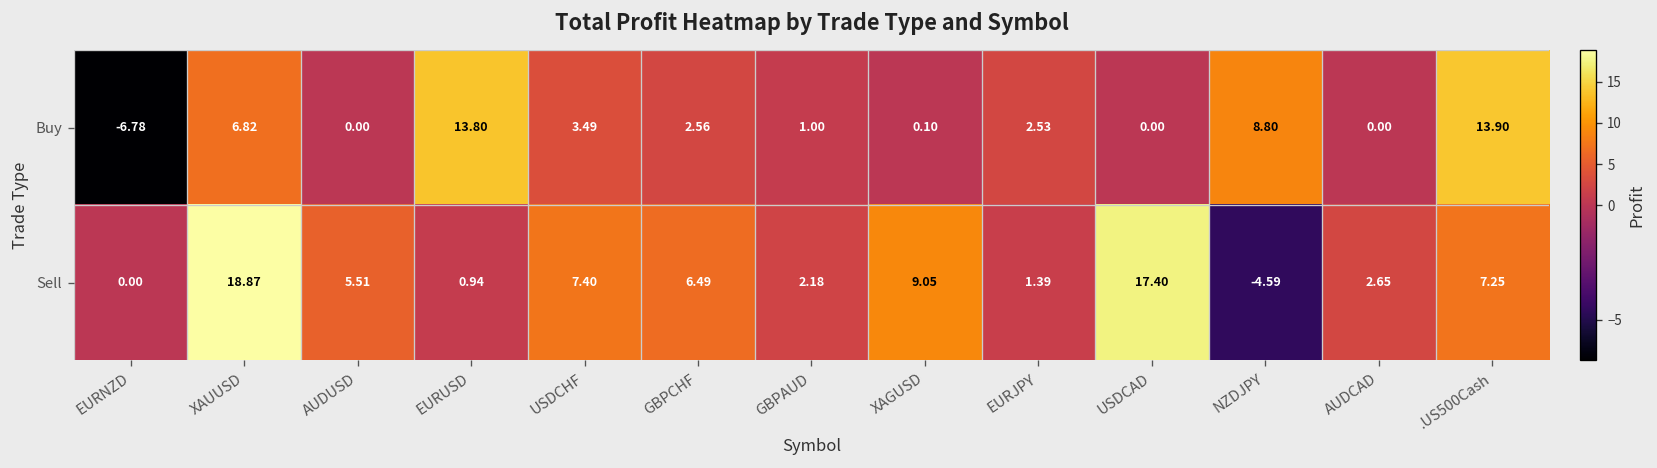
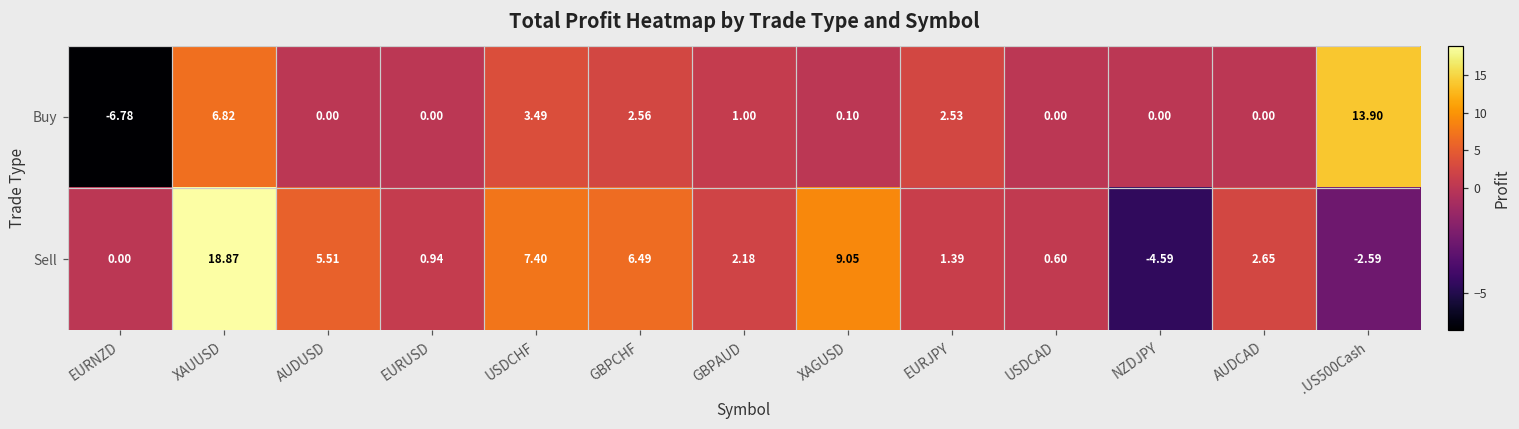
  {
    "Buy": {
      "EURNZD": -6.78,
      "XAUUSD": 6.82,
      "AUDUSD": 0.00,
-     "EURUSD": 13.80,
+     "EURUSD": 0.00,
      "USDCHF": 3.49,
      "GBPCHF": 2.56,
      "GBPAUD": 1.00,
      "XAGUSD": 0.10,
      "EURJPY": 2.53,
      "USDCAD": 0.00,
-     "NZDJPY": 8.80,
+     "NZDJPY": 0.00,
      "AUDCAD": 0.00,
      ".US500Cash": 13.90
    },
    "Sell": {
      "EURNZD": 0.00,
      "XAUUSD": 18.87,
      "AUDUSD": 5.51,
      "EURUSD": 0.94,
      "USDCHF": 7.40,
      "GBPCHF": 6.49,
      "GBPAUD": 2.18,
      "XAGUSD": 9.05,
      "EURJPY": 1.39,
-     "USDCAD": 17.40,
+     "USDCAD": 0.60,
      "NZDJPY": -4.59,
      "AUDCAD": 2.65,
-     ".US500Cash": 7.25
+     ".US500Cash": -2.59
    }
  }
